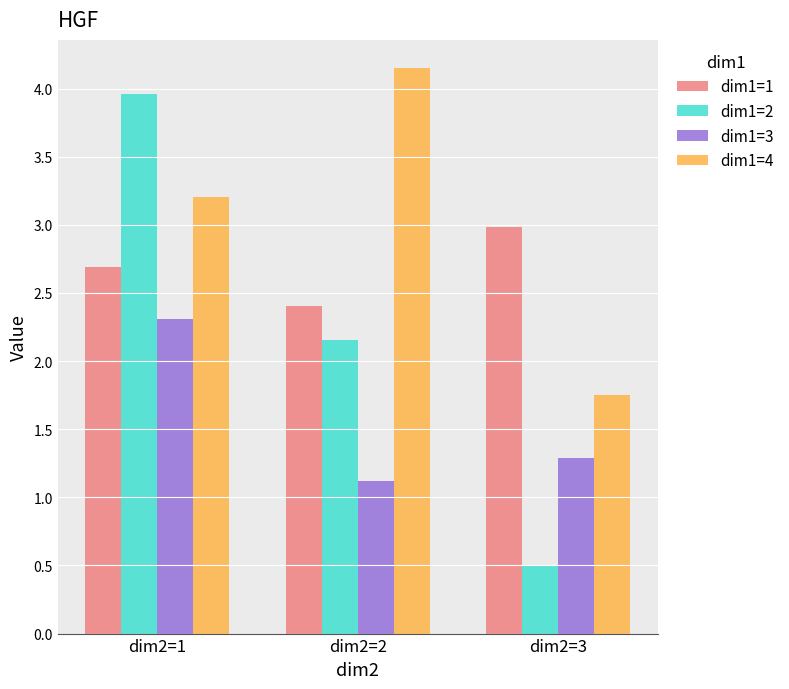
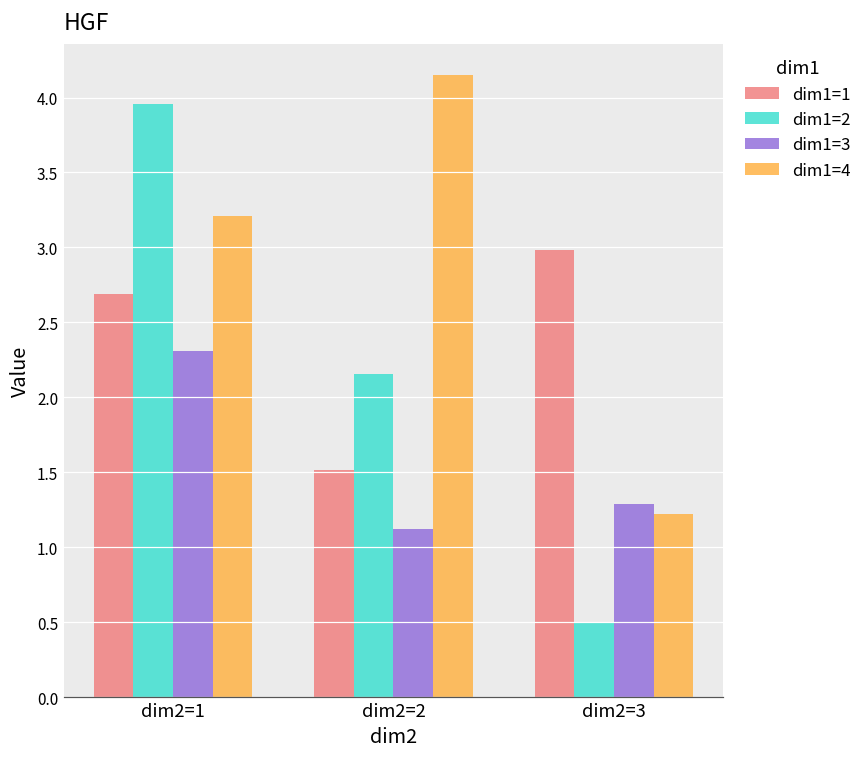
  {
    "dim1=1": {
      "dim2=1": 2.69,
-     "dim2=2": 2.40,
+     "dim2=2": 1.51,
      "dim2=3": 2.98
    },
    "dim1=2": {
      "dim2=1": 3.96,
      "dim2=2": 2.15,
      "dim2=3": 0.49
    },
    "dim1=3": {
      "dim2=1": 2.31,
      "dim2=2": 1.12,
      "dim2=3": 1.29
    },
    "dim1=4": {
      "dim2=1": 3.21,
      "dim2=2": 4.15,
-     "dim2=3": 1.75
+     "dim2=3": 1.22
    }
  }
